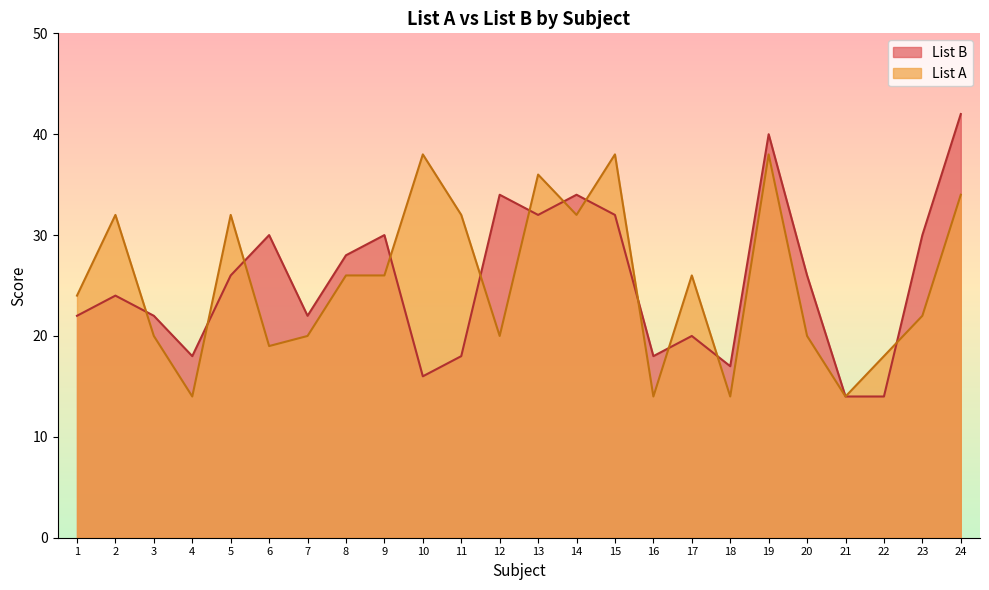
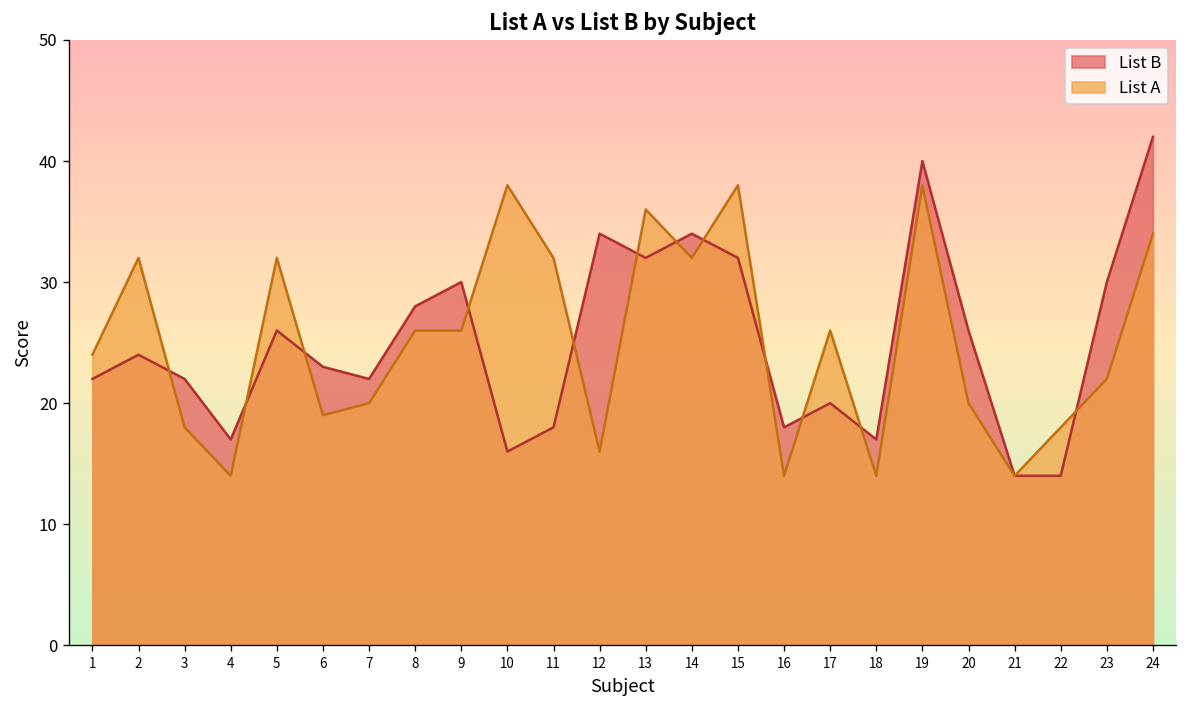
  {
    "List B": {
      "1": 22,
      "2": 24,
      "3": 22,
-     "4": 18,
+     "4": 17,
      "5": 26,
-     "6": 30,
+     "6": 23,
      "7": 22,
      "8": 28,
      "9": 30,
      "10": 16,
      "11": 18,
      "12": 34,
      "13": 32,
      "14": 34,
      "15": 32,
      "16": 18,
      "17": 20,
      "18": 17,
      "19": 40,
      "20": 26,
      "22": 14,
      "23": 30,
      "24": 42
    },
    "List A": {
      "1": 24,
      "2": 32,
-     "3": 20,
+     "3": 18,
      "4": 14,
      "5": 32,
      "6": 19,
      "7": 20,
      "8": 26,
      "9": 26,
      "10": 38,
      "11": 32,
-     "12": 20,
+     "12": 16,
      "13": 36,
      "14": 32,
      "15": 38,
      "16": 14,
      "17": 26,
      "18": 14,
      "19": 38,
      "20": 20,
      "22": 18,
      "23": 22,
      "24": 34
    }
  }
